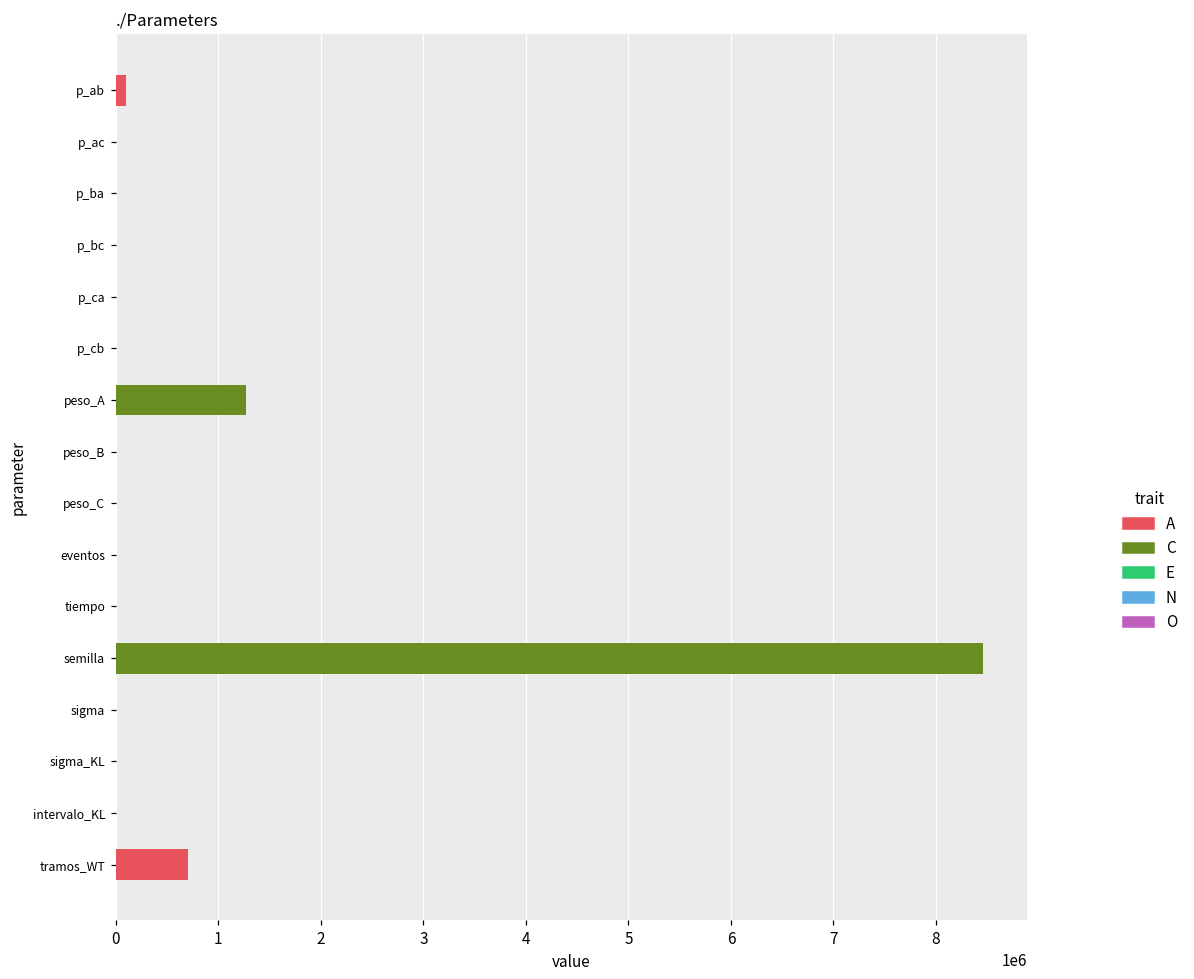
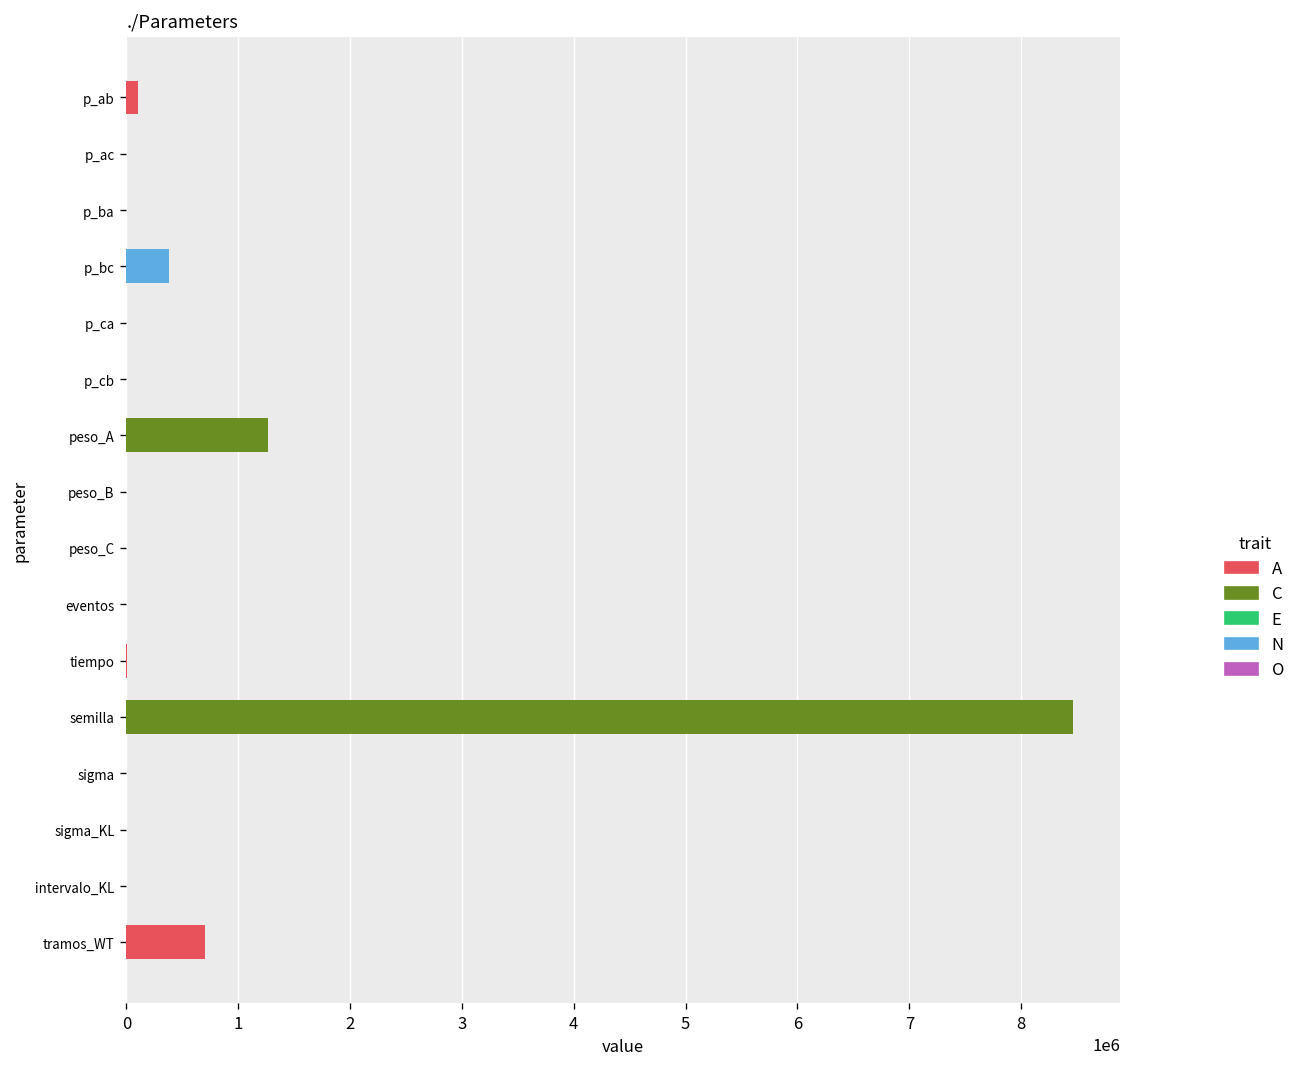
  {
    "p_ab": 100000,
-   "p_bc": 0,
+   "p_bc": 400000,
    "peso_A": 1300000,
    "semilla": 8500000,
    "tramos_WT": 700000
  }
